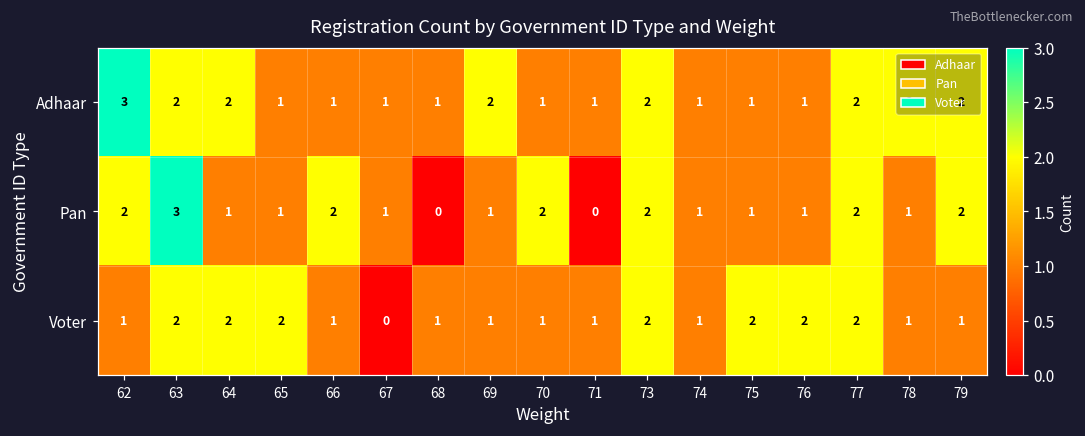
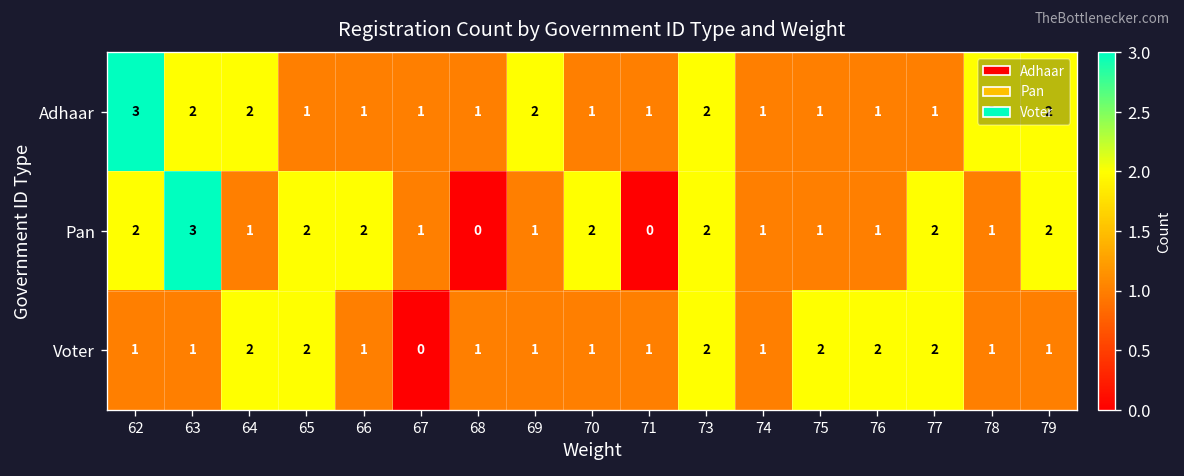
  {
    "Adhaar": {
      "62": 3,
      "63": 2,
      "64": 2,
      "65": 1,
      "66": 1,
      "67": 1,
      "68": 1,
      "69": 2,
      "70": 1,
      "71": 1,
      "73": 2,
      "74": 1,
      "75": 1,
      "76": 1,
-     "77": 2
+     "77": 1
    },
    "Pan": {
      "62": 2,
      "63": 3,
      "64": 1,
-     "65": 1,
+     "65": 2,
      "66": 2,
      "67": 1,
      "68": 0,
      "69": 1,
      "70": 2,
      "71": 0,
      "73": 2,
      "74": 1,
      "75": 1,
      "76": 1,
      "77": 2,
      "78": 1,
      "79": 2
    },
    "Voter": {
      "62": 1,
-     "63": 2,
+     "63": 1,
      "64": 2,
      "65": 2,
      "66": 1,
      "67": 0,
      "68": 1,
      "69": 1,
      "70": 1,
      "71": 1,
      "73": 2,
      "74": 1,
      "75": 2,
      "76": 2,
      "77": 2,
      "78": 1,
      "79": 1
    }
  }
